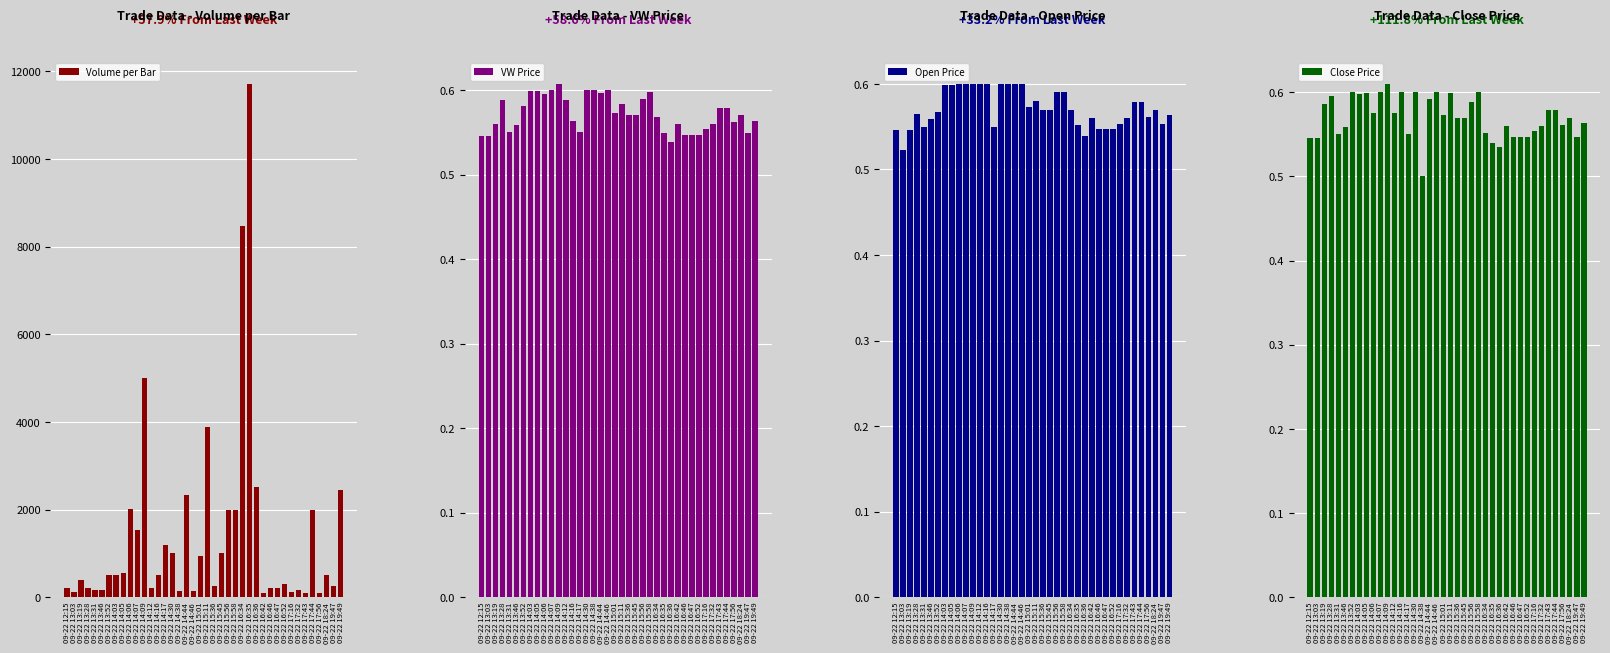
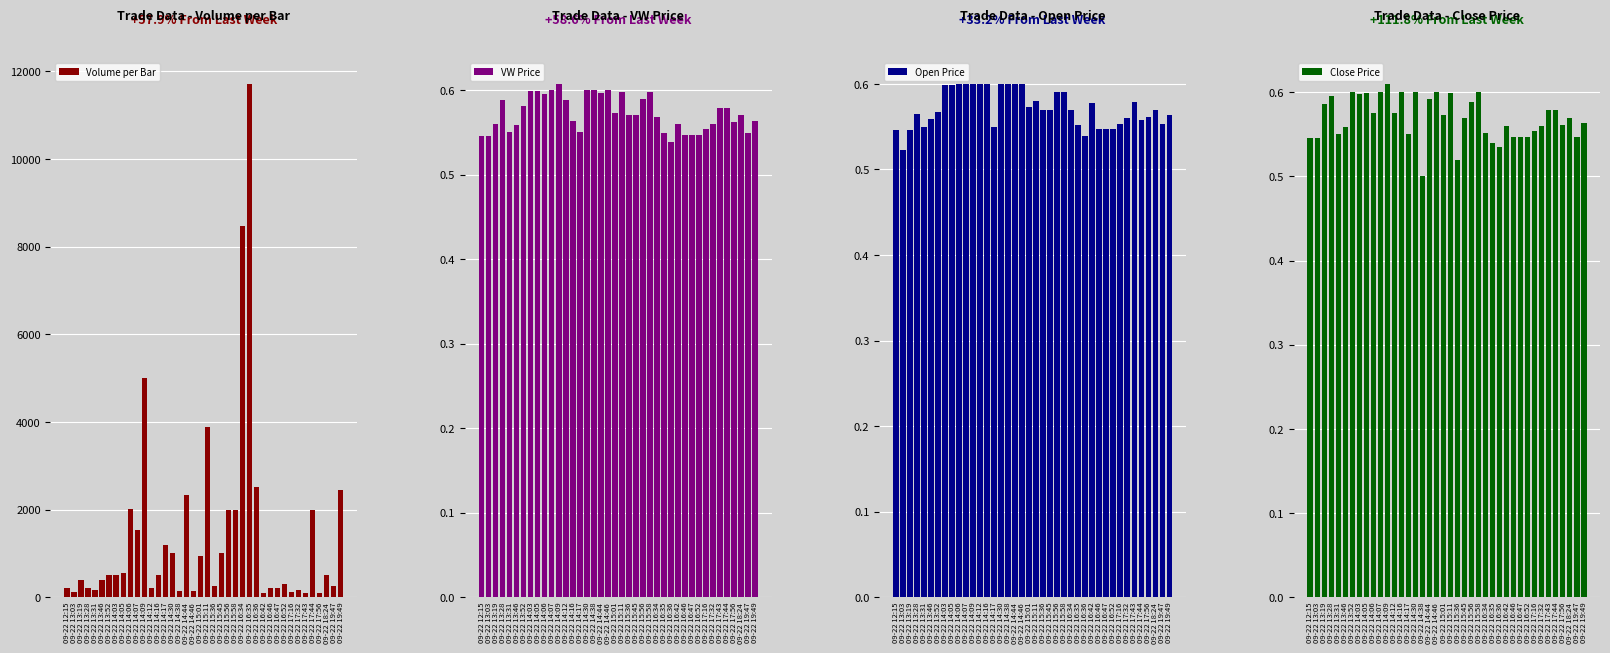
  {
    "Trade Data - Volume per Bar": {
      "09-22 12:15": 200,
      "09-22 13:03": 100,
      "09-22 13:19": 400,
      "09-22 13:28": 200,
      "09-22 13:31": 200,
-     "09-22 13:46": 200,
+     "09-22 13:46": 400,
      "09-22 13:52": 500,
      "09-22 14:03": 500,
      "09-22 14:05": 600,
      "09-22 14:06": 2000,
      "09-22 14:07": 1500,
      "09-22 14:09": 5000,
      "09-22 14:12": 200,
      "09-22 14:16": 500,
      "09-22 14:17": 1200,
      "09-22 14:30": 1000,
      "09-22 14:38": 100,
      "09-22 14:44": 2300,
      "09-22 14:46": 100,
      "09-22 15:01": 900,
      "09-22 15:11": 3900,
      "09-22 15:36": 300,
      "09-22 15:45": 1000,
      "09-22 15:56": 2000,
      "09-22 15:58": 2000,
      "09-22 16:34": 8500,
      "09-22 16:35": 11700,
      "09-22 16:36": 2500,
      "09-22 16:42": 100,
      "09-22 16:46": 200,
      "09-22 16:47": 200,
      "09-22 16:52": 300,
      "09-22 17:16": 100,
      "09-22 17:32": 200,
      "09-22 17:43": 100,
      "09-22 17:44": 2000,
      "09-22 17:56": 100,
      "09-22 18:24": 500,
      "09-22 19:47": 300,
      "09-22 19:49": 2400
    },
    "Trade Data - VW Price": {
      "09-22 12:15": 0.55,
      "09-22 13:03": 0.55,
      "09-22 13:19": 0.56,
      "09-22 13:28": 0.59,
      "09-22 13:31": 0.55,
      "09-22 13:46": 0.56,
      "09-22 13:52": 0.58,
      "09-22 14:03": 0.60,
      "09-22 14:05": 0.60,
      "09-22 14:06": 0.60,
      "09-22 14:07": 0.60,
      "09-22 14:09": 0.61,
      "09-22 14:12": 0.59,
      "09-22 14:16": 0.56,
      "09-22 14:17": 0.55,
      "09-22 14:30": 0.60,
      "09-22 14:38": 0.60,
      "09-22 14:44": 0.60,
      "09-22 14:46": 0.60,
      "09-22 15:01": 0.57,
-     "09-22 15:11": 0.58,
+     "09-22 15:11": 0.60,
      "09-22 15:36": 0.57,
      "09-22 15:45": 0.57,
      "09-22 15:56": 0.59,
      "09-22 15:58": 0.60,
      "09-22 16:34": 0.57,
      "09-22 16:35": 0.55,
      "09-22 16:36": 0.54,
      "09-22 16:42": 0.56,
      "09-22 16:46": 0.55,
      "09-22 16:47": 0.55,
      "09-22 16:52": 0.55,
      "09-22 17:16": 0.55,
      "09-22 17:32": 0.56,
      "09-22 17:43": 0.58,
      "09-22 17:44": 0.58,
      "09-22 17:56": 0.56,
      "09-22 18:24": 0.57,
      "09-22 19:47": 0.55,
      "09-22 19:49": 0.56
    },
    "Trade Data - Open Price": {
      "09-22 12:15": 0.55,
      "09-22 13:03": 0.52,
      "09-22 13:19": 0.55,
      "09-22 13:28": 0.56,
      "09-22 13:31": 0.55,
      "09-22 13:46": 0.56,
      "09-22 13:52": 0.57,
      "09-22 14:03": 0.60,
      "09-22 14:05": 0.60,
      "09-22 14:06": 0.60,
      "09-22 14:07": 0.60,
      "09-22 14:09": 0.60,
      "09-22 14:12": 0.60,
      "09-22 14:16": 0.60,
      "09-22 14:17": 0.55,
      "09-22 14:30": 0.60,
      "09-22 14:38": 0.60,
      "09-22 14:44": 0.60,
      "09-22 14:46": 0.60,
      "09-22 15:01": 0.57,
      "09-22 15:11": 0.58,
      "09-22 15:36": 0.57,
      "09-22 15:45": 0.57,
      "09-22 15:56": 0.59,
      "09-22 15:58": 0.59,
      "09-22 16:34": 0.57,
      "09-22 16:35": 0.55,
      "09-22 16:36": 0.54,
-     "09-22 16:42": 0.56,
+     "09-22 16:42": 0.58,
      "09-22 16:46": 0.55,
      "09-22 16:47": 0.55,
      "09-22 16:52": 0.55,
      "09-22 17:16": 0.55,
      "09-22 17:32": 0.56,
      "09-22 17:43": 0.58,
-     "09-22 17:44": 0.58,
+     "09-22 17:44": 0.56,
      "09-22 17:56": 0.56,
      "09-22 18:24": 0.57,
      "09-22 19:47": 0.55,
      "09-22 19:49": 0.56
    },
    "Trade Data - Close Price": {
      "09-22 12:15": 0.55,
      "09-22 13:03": 0.55,
      "09-22 13:19": 0.59,
      "09-22 13:28": 0.60,
      "09-22 13:31": 0.55,
      "09-22 13:46": 0.56,
      "09-22 13:52": 0.60,
      "09-22 14:03": 0.60,
      "09-22 14:05": 0.60,
      "09-22 14:06": 0.58,
      "09-22 14:07": 0.60,
      "09-22 14:09": 0.61,
      "09-22 14:12": 0.58,
      "09-22 14:16": 0.60,
      "09-22 14:17": 0.55,
      "09-22 14:30": 0.60,
      "09-22 14:38": 0.50,
      "09-22 14:44": 0.59,
      "09-22 14:46": 0.60,
      "09-22 15:01": 0.57,
      "09-22 15:11": 0.60,
-     "09-22 15:36": 0.57,
+     "09-22 15:36": 0.52,
      "09-22 15:45": 0.57,
      "09-22 15:56": 0.59,
      "09-22 15:58": 0.60,
      "09-22 16:34": 0.55,
      "09-22 16:35": 0.54,
      "09-22 16:36": 0.54,
      "09-22 16:42": 0.56,
      "09-22 16:46": 0.55,
      "09-22 16:47": 0.55,
      "09-22 16:52": 0.55,
      "09-22 17:16": 0.55,
      "09-22 17:32": 0.56,
      "09-22 17:43": 0.58,
      "09-22 17:44": 0.58,
      "09-22 17:56": 0.56,
      "09-22 18:24": 0.57,
      "09-22 19:47": 0.55,
      "09-22 19:49": 0.56
    }
  }
